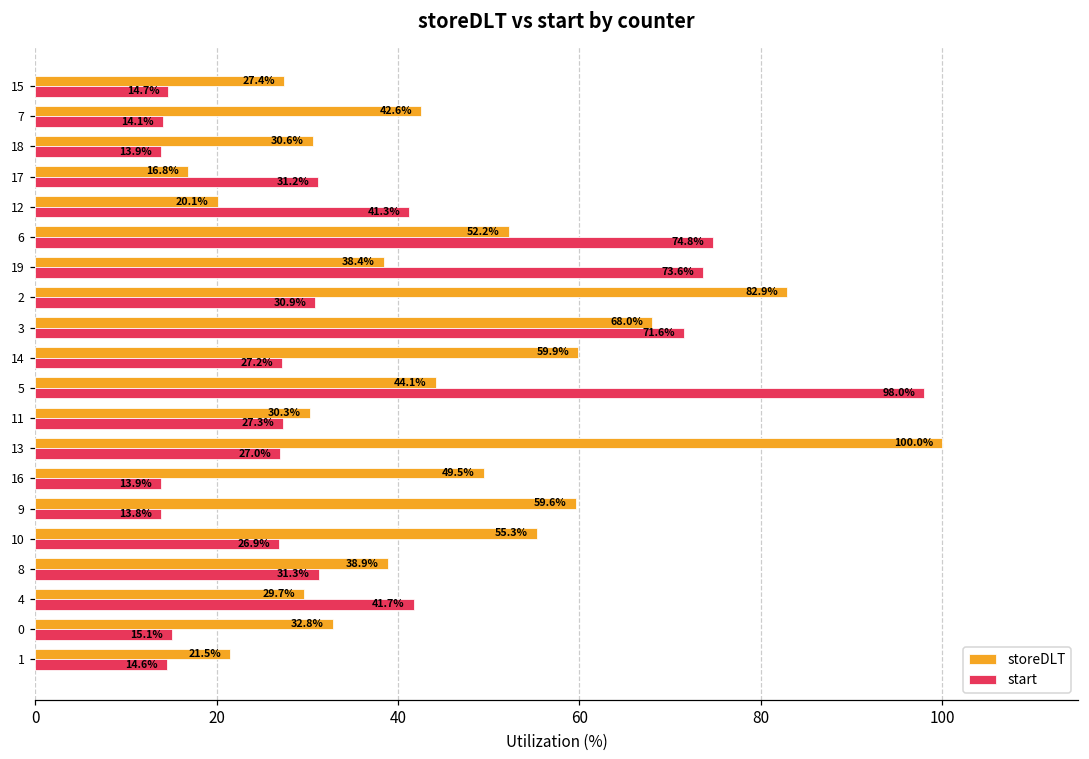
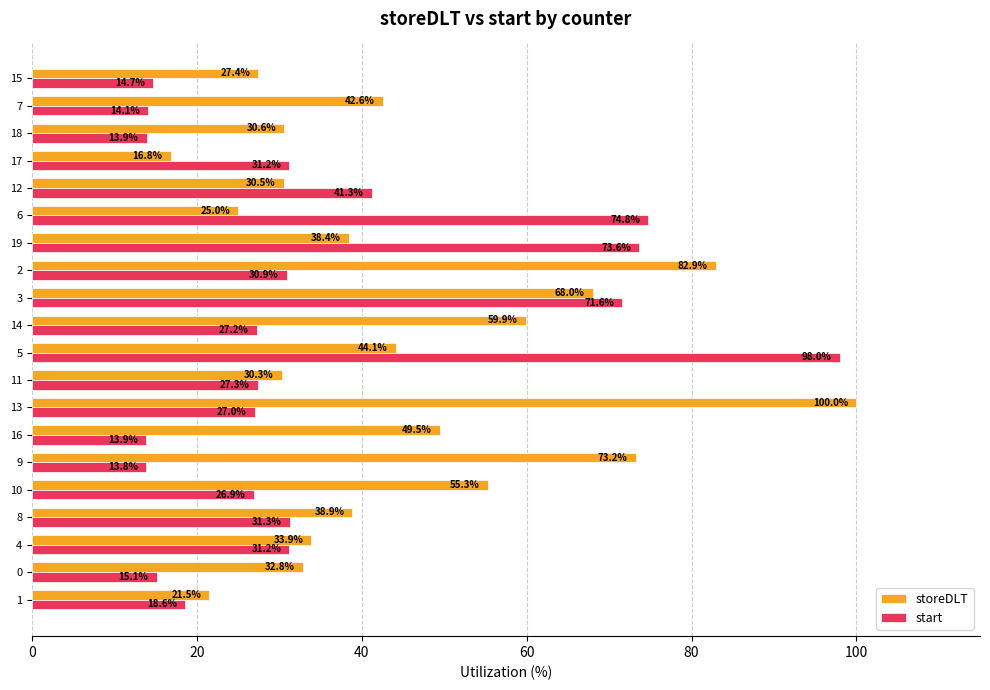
  {
    "storeDLT": {
      "15": "27.4%",
      "7": "42.6%",
      "18": "30.6%",
      "17": "16.8%",
-     "12": "20.1%",
-     "6": "52.2%",
+     "12": "30.5%",
+     "6": "25.0%",
      "19": "38.4%",
      "2": "82.9%",
      "3": "68.0%",
      "14": "59.9%",
      "5": "44.1%",
      "11": "30.3%",
      "13": "100.0%",
      "16": "49.5%",
-     "9": "59.6%",
+     "9": "73.2%",
      "10": "55.3%",
      "8": "38.9%",
-     "4": "29.7%",
+     "4": "33.9%",
      "0": "32.8%",
      "1": "21.5%"
    },
    "start": {
      "15": "14.7%",
      "7": "14.1%",
      "18": "13.9%",
      "17": "31.2%",
      "12": "41.3%",
      "6": "74.8%",
      "19": "73.6%",
      "2": "30.9%",
      "3": "71.6%",
      "14": "27.2%",
      "5": "98.0%",
      "11": "27.3%",
      "13": "27.0%",
      "16": "13.9%",
      "9": "13.8%",
      "10": "26.9%",
      "8": "31.3%",
-     "4": "41.7%",
+     "4": "31.2%",
      "0": "15.1%",
-     "1": "14.6%"
+     "1": "18.6%"
    }
  }
